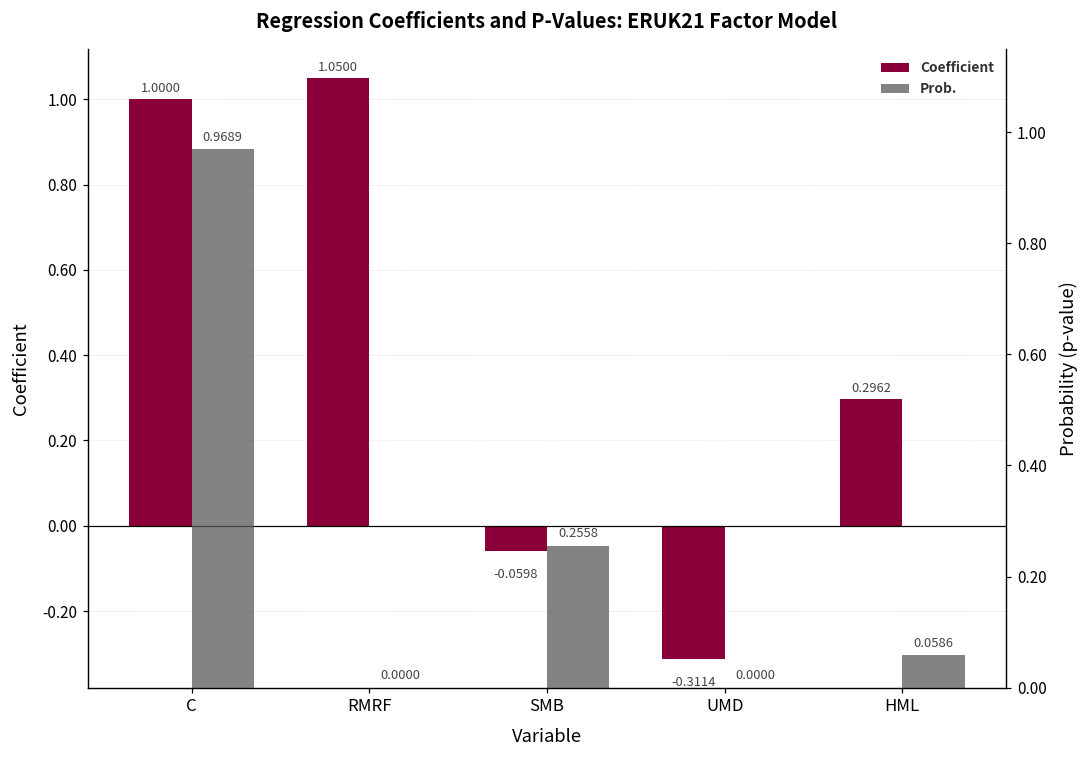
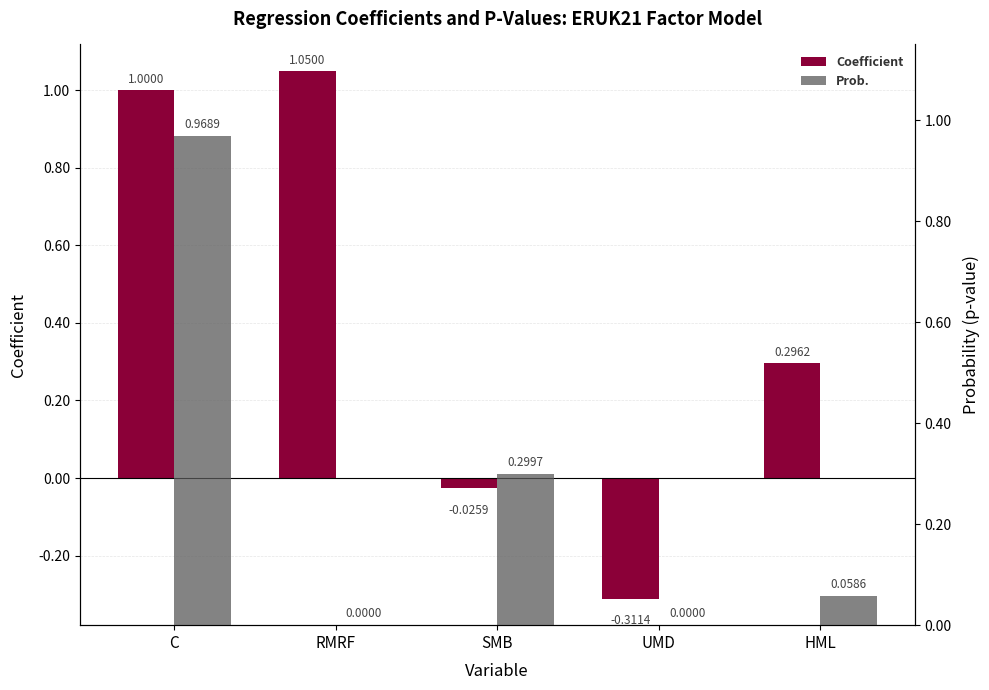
  {
    "Coefficient": {
      "C": 1.0000,
      "RMRF": 1.0500,
-     "SMB": -0.0598,
+     "SMB": -0.0259,
      "UMD": -0.3114,
      "HML": 0.2962
    },
    "Prob.": {
      "C": 0.9689,
      "RMRF": 0.0000,
-     "SMB": 0.2558,
+     "SMB": 0.2997,
      "UMD": 0.0000,
      "HML": 0.0586
    }
  }
